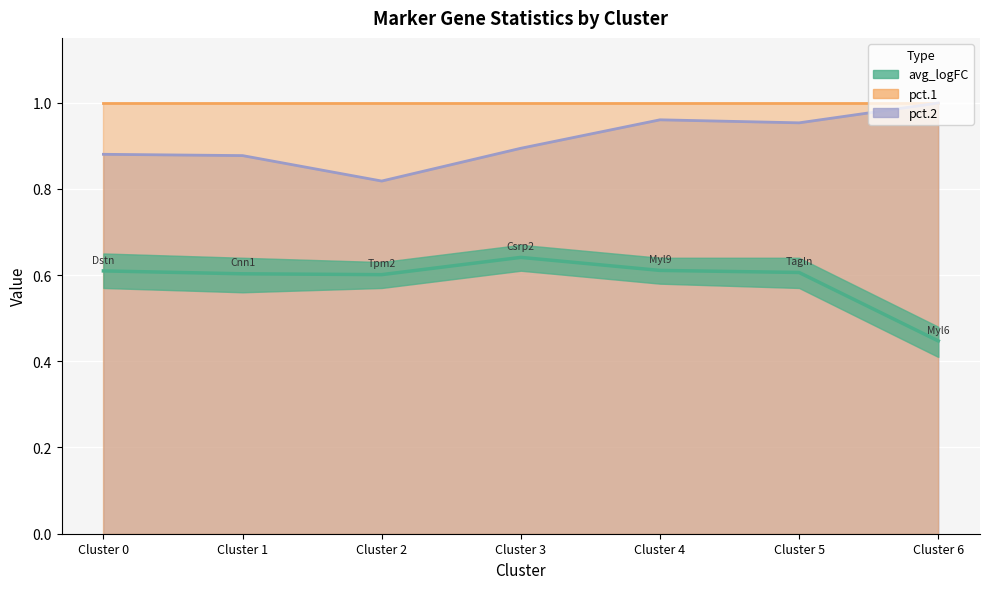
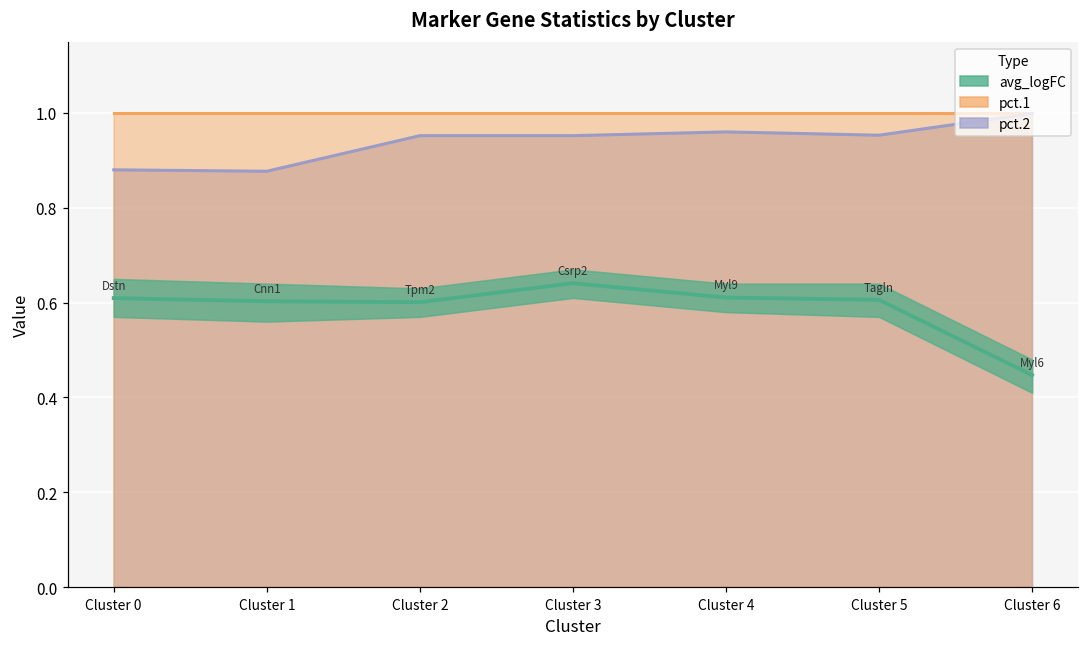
  {
    "pct.2": {
      "Cluster 0": 0.88,
      "Cluster 1": 0.88,
-     "Cluster 2": 0.82,
-     "Cluster 3": 0.89,
+     "Cluster 2": 0.95,
+     "Cluster 3": 0.95,
      "Cluster 4": 0.96,
      "Cluster 5": 0.95
    },
    "pct.1": {
      "Cluster 0": 1.00,
      "Cluster 1": 1.00,
      "Cluster 2": 1.00,
      "Cluster 3": 1.00,
      "Cluster 4": 1.00,
      "Cluster 5": 1.00
    }
  }
